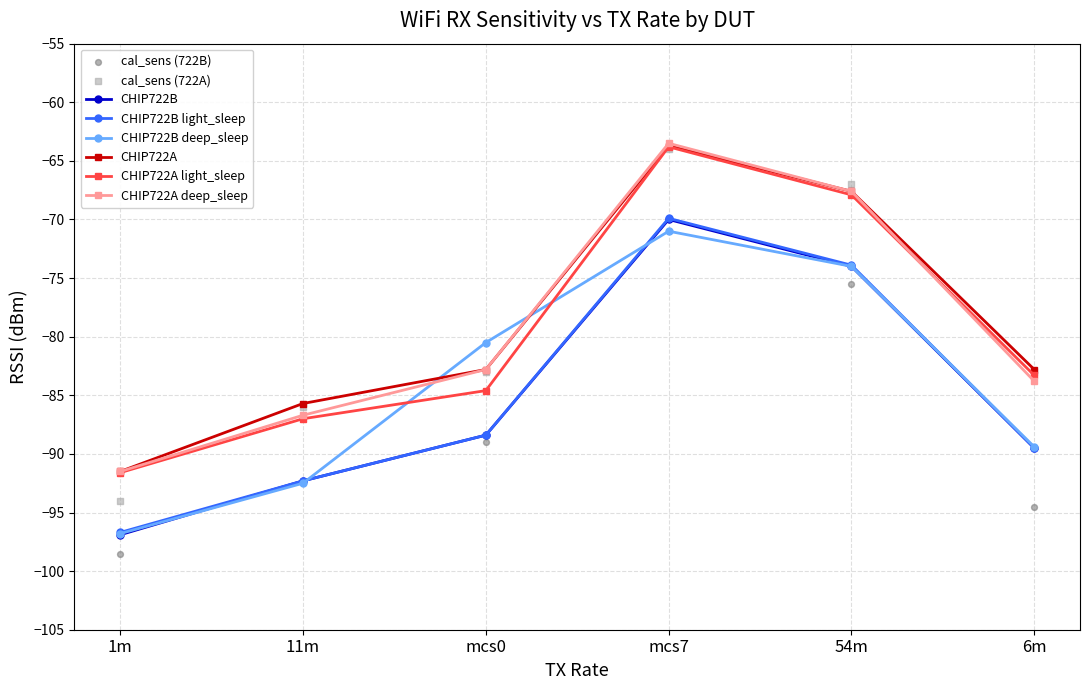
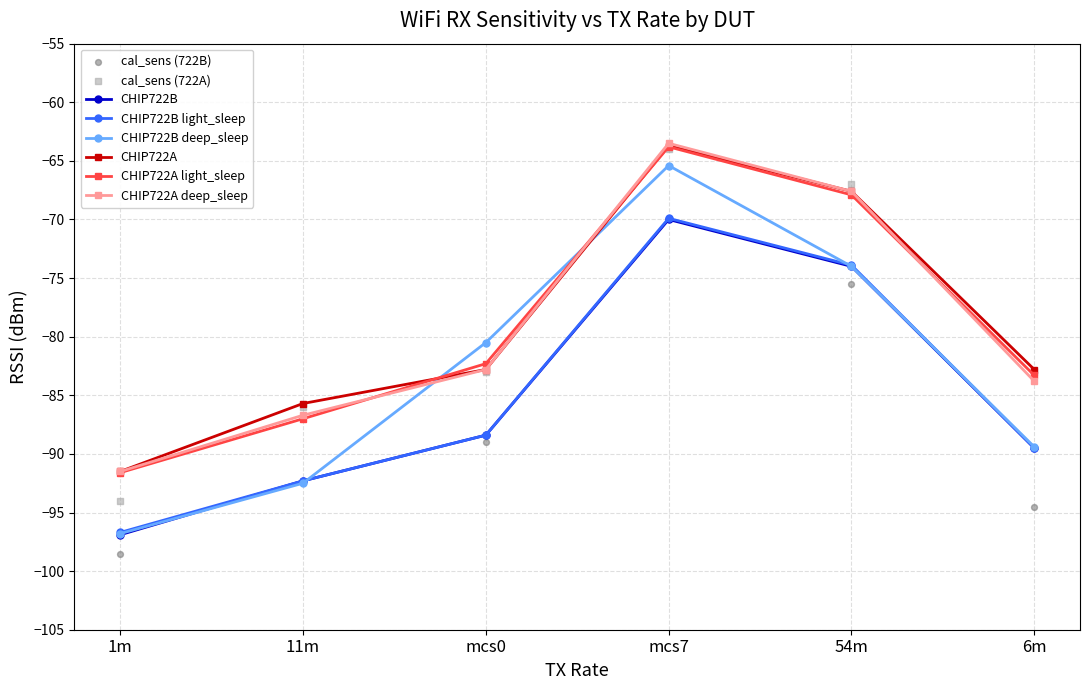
  {
    "CHIP722B deep_sleep": {
      "mcs0": -80.5,
-     "mcs7": -71.0
+     "mcs7": -65.4
    },
    "CHIP722A": {
      "11m": -85.7
    },
    "CHIP722A light_sleep": {
      "11m": -87.0,
-     "mcs0": -84.6,
+     "mcs0": -82.3,
      "54m": -67.9,
      "6m": -83.3
    },
    "CHIP722A deep_sleep": {
      "11m": -86.7,
      "6m": -83.8
    }
  }
